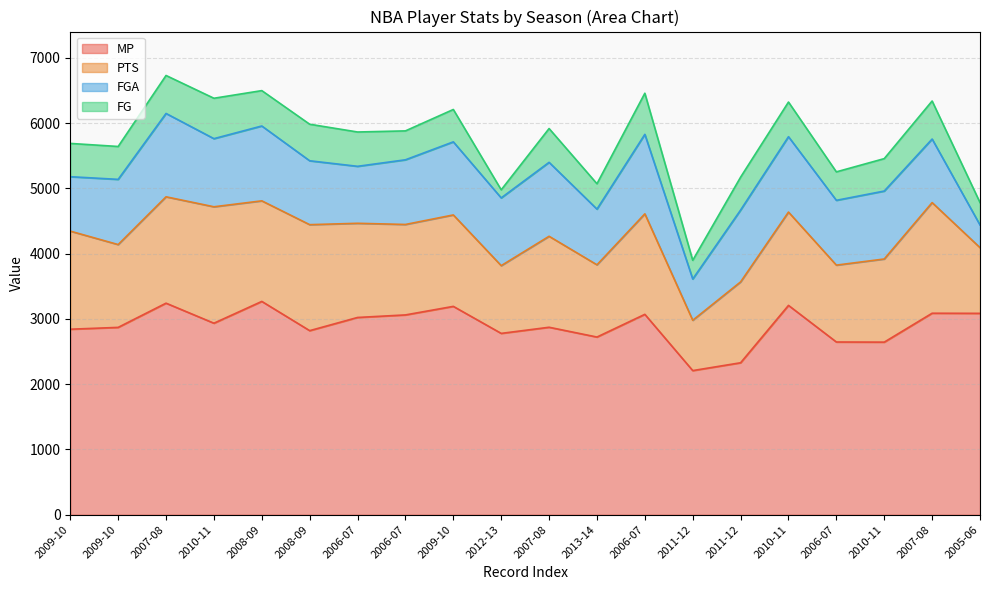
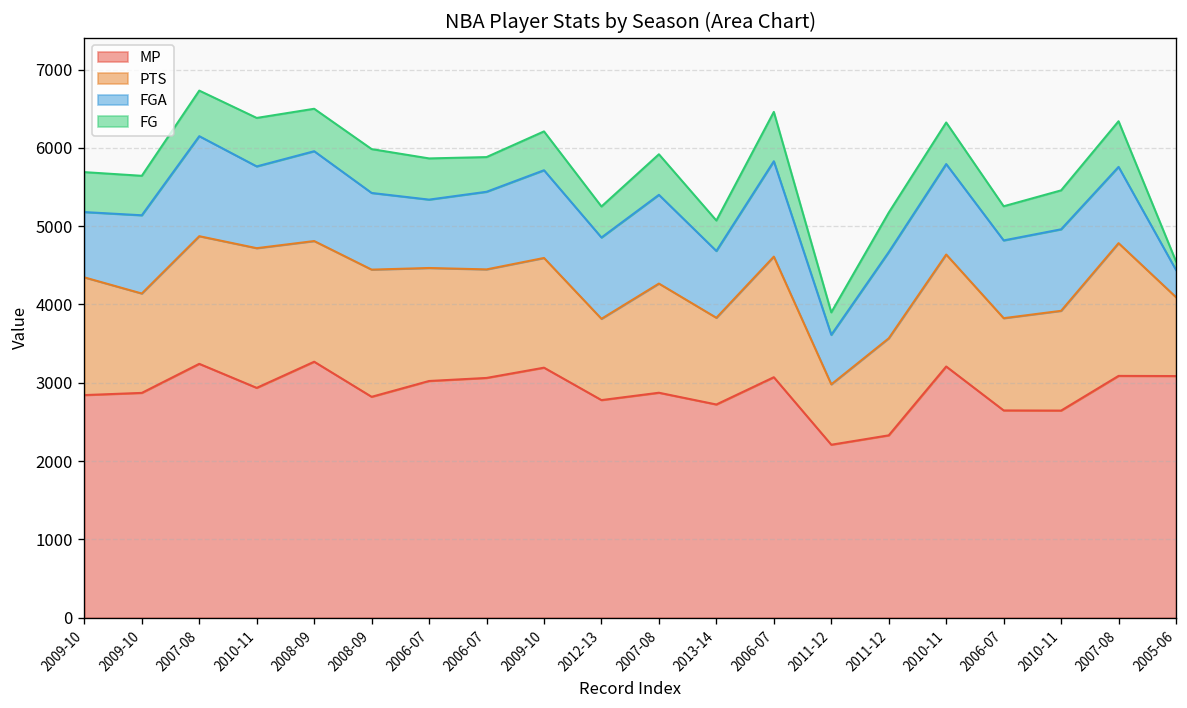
  {
    "FGA": {
      "2012-13": 1000,
      "2013-14": 900,
      "2005-06": 300
    },
    "FG": {
-     "2012-13": 100,
+     "2012-13": 400,
      "2013-14": 400,
-     "2005-06": 300
+     "2005-06": 100
    }
  }
